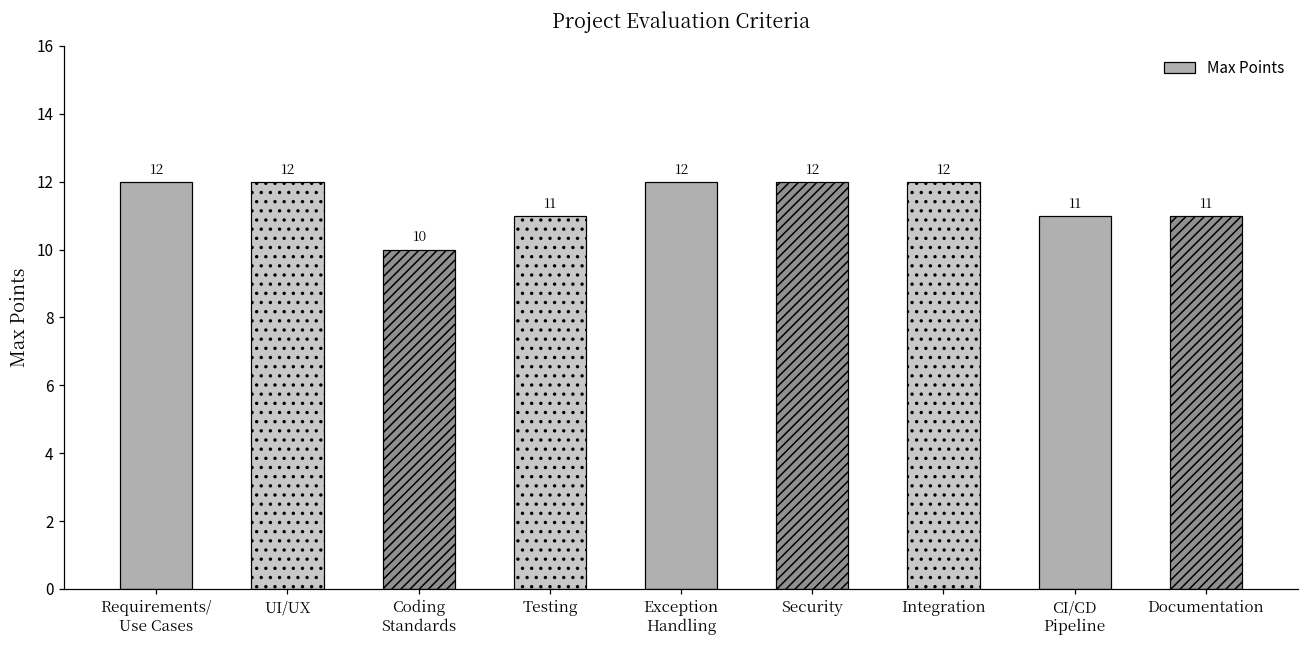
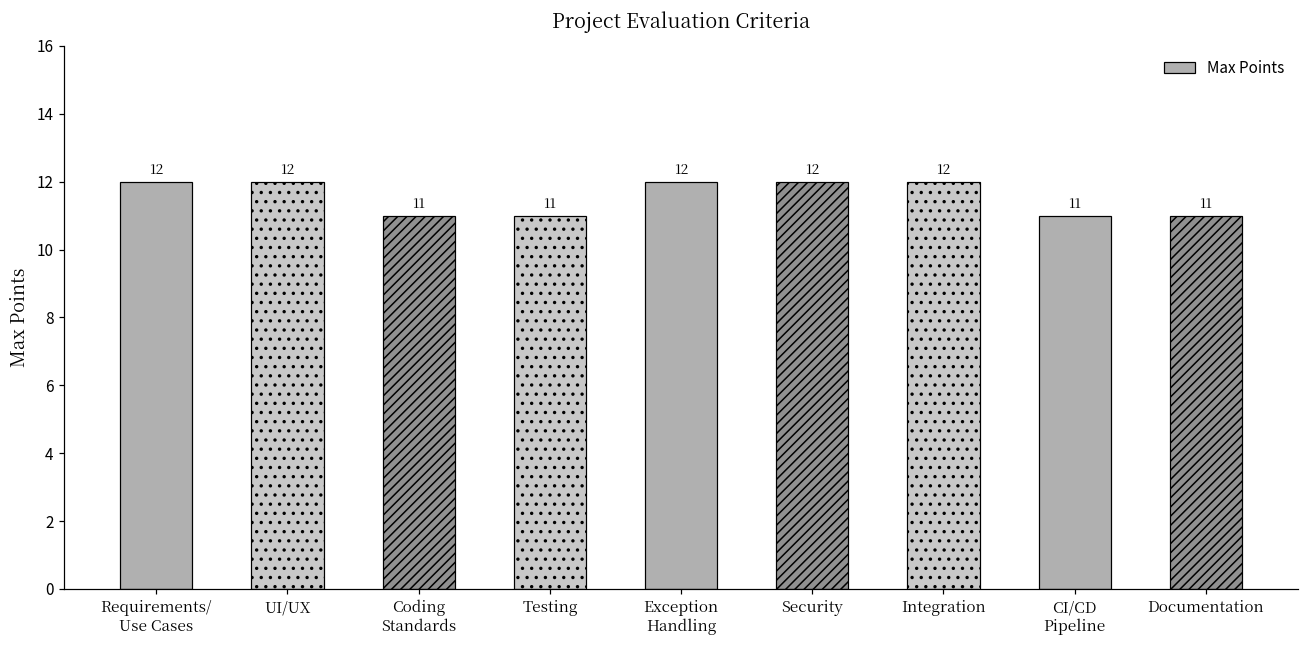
  {
    "Requirements/ Use Cases": 12,
    "UI/UX": 12,
-   "Coding Standards": 10,
+   "Coding Standards": 11,
    "Testing": 11,
    "Exception Handling": 12,
    "Security": 12,
    "Integration": 12,
    "CI/CD Pipeline": 11,
    "Documentation": 11
  }
